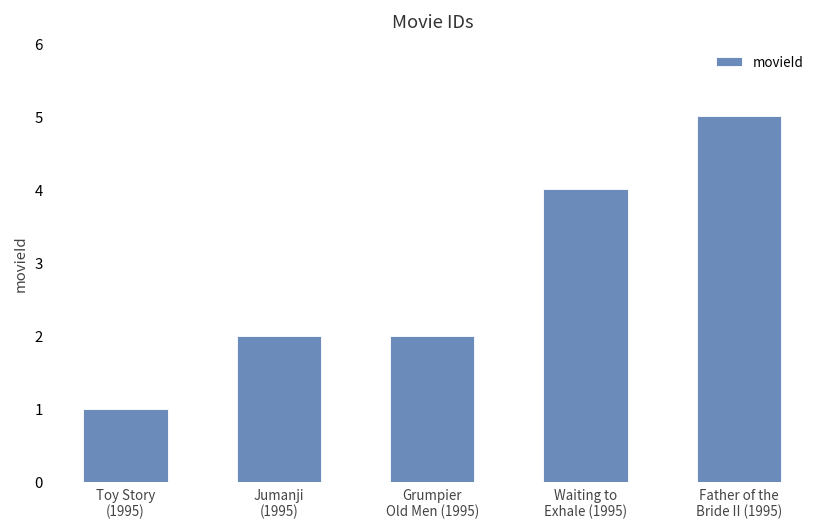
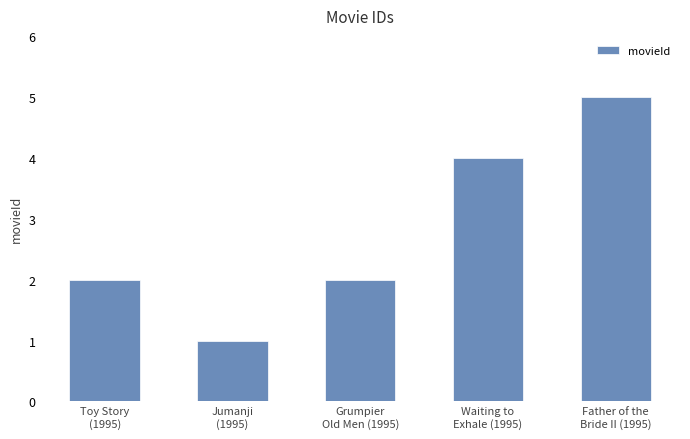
  {
-   "Toy Story (1995)": 1,
-   "Jumanji (1995)": 2,
+   "Toy Story (1995)": 2,
+   "Jumanji (1995)": 1,
    "Grumpier Old Men (1995)": 2,
    "Waiting to Exhale (1995)": 4,
    "Father of the Bride II (1995)": 5
  }
